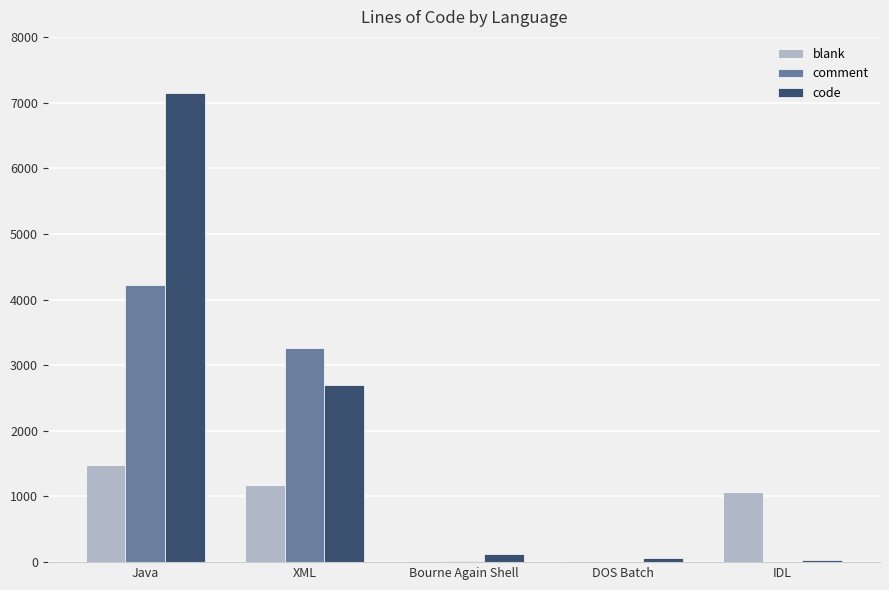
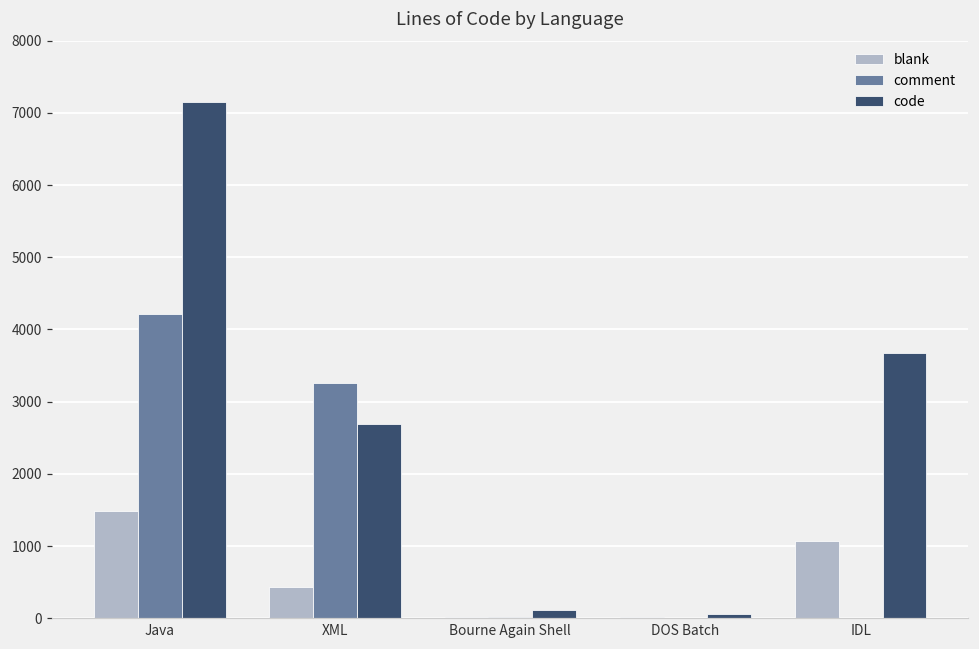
  {
    "blank": {
      "Java": 1500,
-     "XML": 1200,
+     "XML": 400,
      "IDL": 1100
    },
    "comment": {
      "Java": 4200,
      "XML": 3300,
      "IDL": 0
    },
    "code": {
      "Java": 7100,
      "XML": 2700,
      "Bourne Again Shell": 100,
      "DOS Batch": 100,
-     "IDL": 0
+     "IDL": 3700
    }
  }
